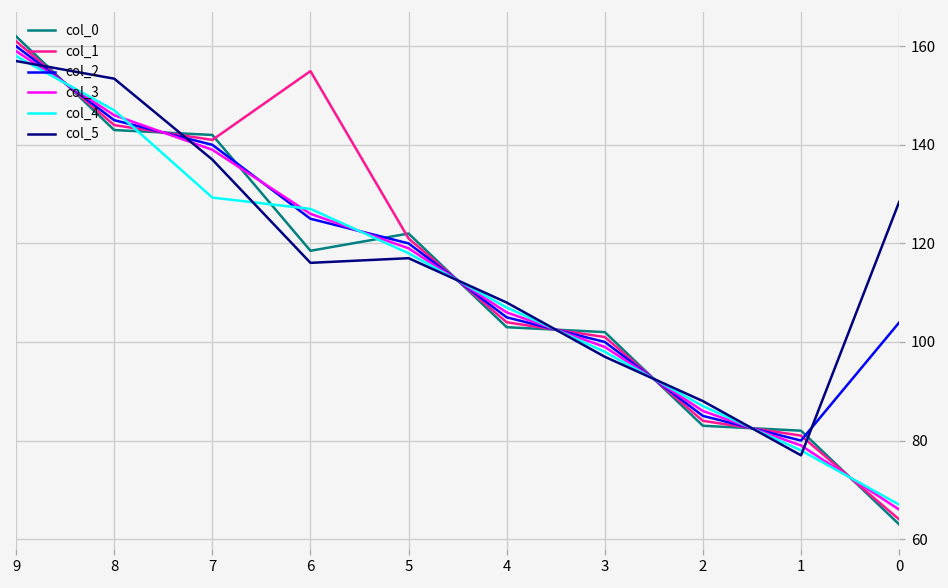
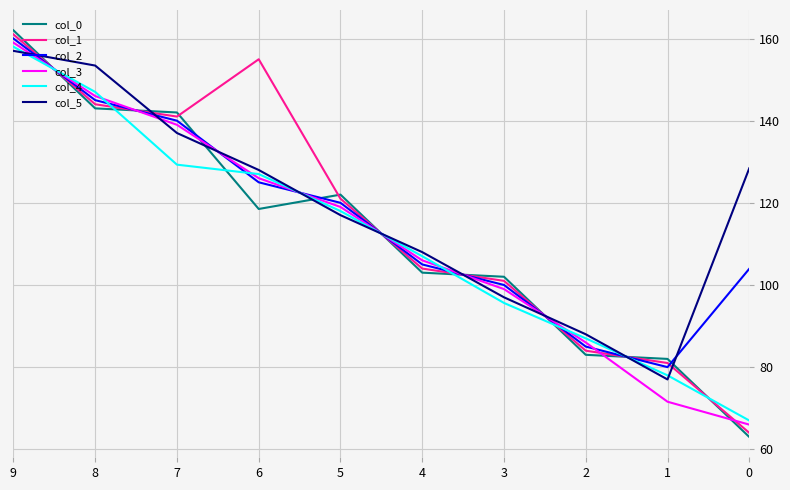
  {
    "col_0": {
      "9": 162,
      "8": 143,
      "7": 142,
      "6": 119,
      "5": 122,
      "4": 103,
      "3": 102,
      "2": 83,
      "1": 82,
      "0": 63
    },
    "col_1": {
      "9": 161,
      "8": 144,
      "7": 141,
      "6": 155,
      "5": 121,
      "4": 104,
      "3": 101,
      "2": 84,
      "1": 81,
      "0": 64
    },
    "col_2": {
      "9": 160,
      "8": 145,
      "7": 140,
      "6": 125,
      "5": 120,
      "4": 105,
      "3": 100,
      "2": 85,
      "1": 80,
      "0": 104
    },
    "col_3": {
      "9": 159,
      "8": 146,
      "7": 139,
      "6": 126,
      "5": 119,
      "4": 106,
      "3": 99,
      "2": 86,
-     "1": 79,
+     "1": 72,
      "0": 66
    },
    "col_4": {
      "9": 158,
      "8": 147,
      "7": 129,
      "6": 127,
      "5": 118,
      "4": 107,
-     "3": 98,
+     "3": 96,
      "2": 87,
      "1": 78,
      "0": 67
    },
    "col_5": {
      "9": 157,
      "8": 153,
      "7": 137,
-     "6": 116,
+     "6": 128,
      "5": 117,
      "4": 108,
      "3": 97,
      "2": 88,
      "1": 77,
      "0": 128
    }
  }
